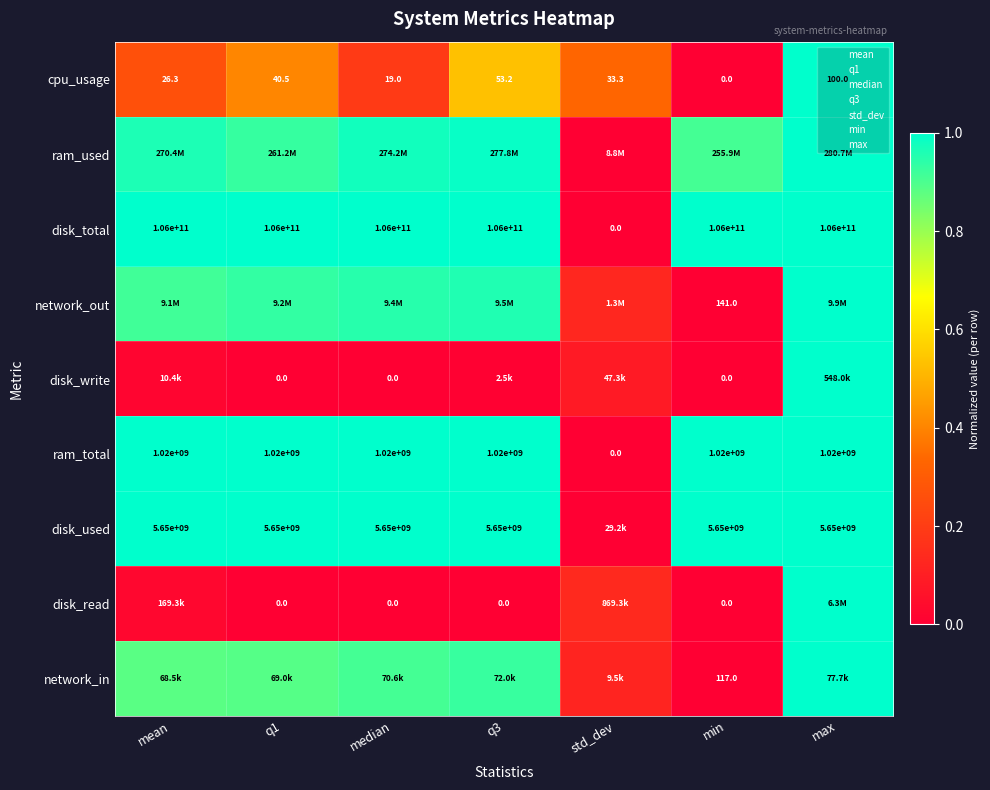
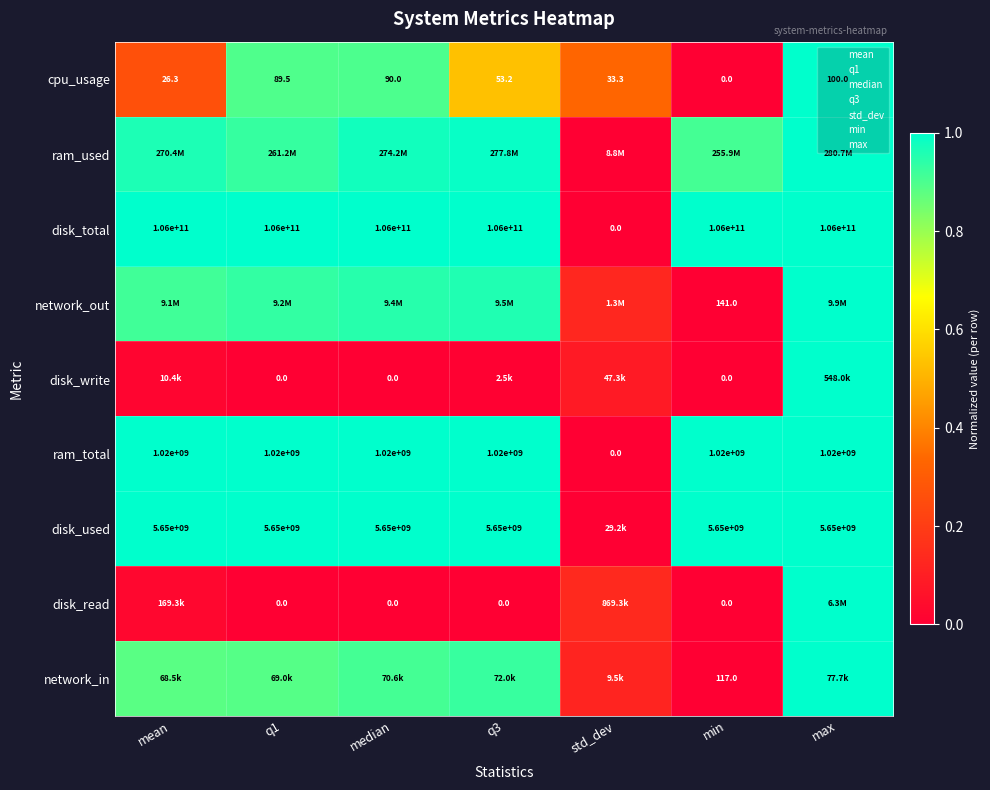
  {
    "cpu_usage": {
      "mean": "26.3",
-     "q1": "40.5",
-     "median": "19.0",
+     "q1": "89.5",
+     "median": "90.0",
      "q3": "53.2",
      "std_dev": "33.3",
      "min": "0.0"
    },
    "ram_used": {
      "mean": "270.4M",
      "q1": "261.2M",
      "median": "274.2M",
      "q3": "277.8M",
      "std_dev": "8.8M",
      "min": "255.9M"
    },
    "disk_total": {
      "mean": "1.06e+11",
      "q1": "1.06e+11",
      "median": "1.06e+11",
      "q3": "1.06e+11",
      "std_dev": "0.0",
      "min": "1.06e+11",
      "max": "1.06e+11"
    },
    "network_out": {
      "mean": "9.1M",
      "q1": "9.2M",
      "median": "9.4M",
      "q3": "9.5M",
      "std_dev": "1.3M",
      "min": "141.0",
      "max": "9.9M"
    },
    "disk_write": {
      "mean": "10.4k",
      "q1": "0.0",
      "median": "0.0",
      "q3": "2.5k",
      "std_dev": "47.3k",
      "min": "0.0",
      "max": "548.0k"
    },
    "ram_total": {
      "mean": "1.02e+09",
      "q1": "1.02e+09",
      "median": "1.02e+09",
      "q3": "1.02e+09",
      "std_dev": "0.0",
      "min": "1.02e+09",
      "max": "1.02e+09"
    },
    "disk_used": {
      "mean": "5.65e+09",
      "q1": "5.65e+09",
      "median": "5.65e+09",
      "q3": "5.65e+09",
      "std_dev": "29.2k",
      "min": "5.65e+09",
      "max": "5.65e+09"
    },
    "disk_read": {
      "mean": "169.3k",
      "q1": "0.0",
      "median": "0.0",
      "q3": "0.0",
      "std_dev": "869.3k",
      "min": "0.0",
      "max": "6.3M"
    },
    "network_in": {
      "mean": "68.5k",
      "q1": "69.0k",
      "median": "70.6k",
      "q3": "72.0k",
      "std_dev": "9.5k",
      "min": "117.0",
      "max": "77.7k"
    }
  }
